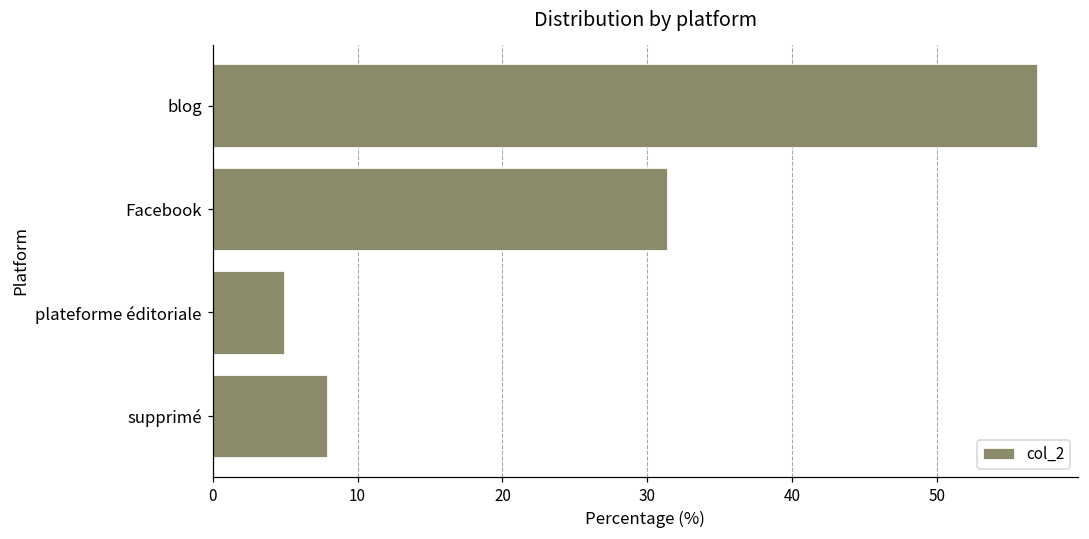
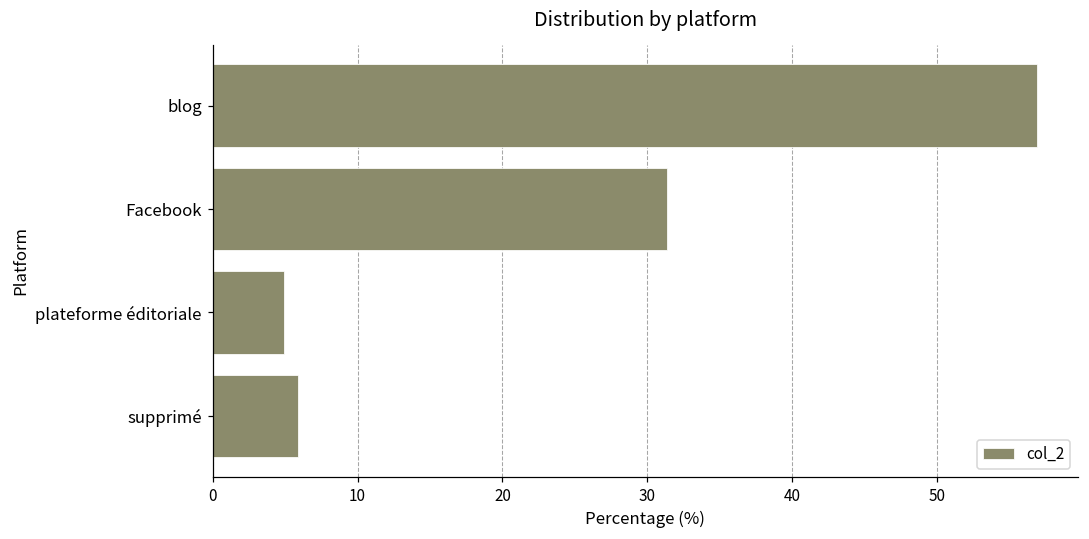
  {
    "blog": 56.9,
    "Facebook": 31.4,
    "plateforme éditoriale": 4.9,
-   "supprimé": 7.9
+   "supprimé": 5.9
  }
